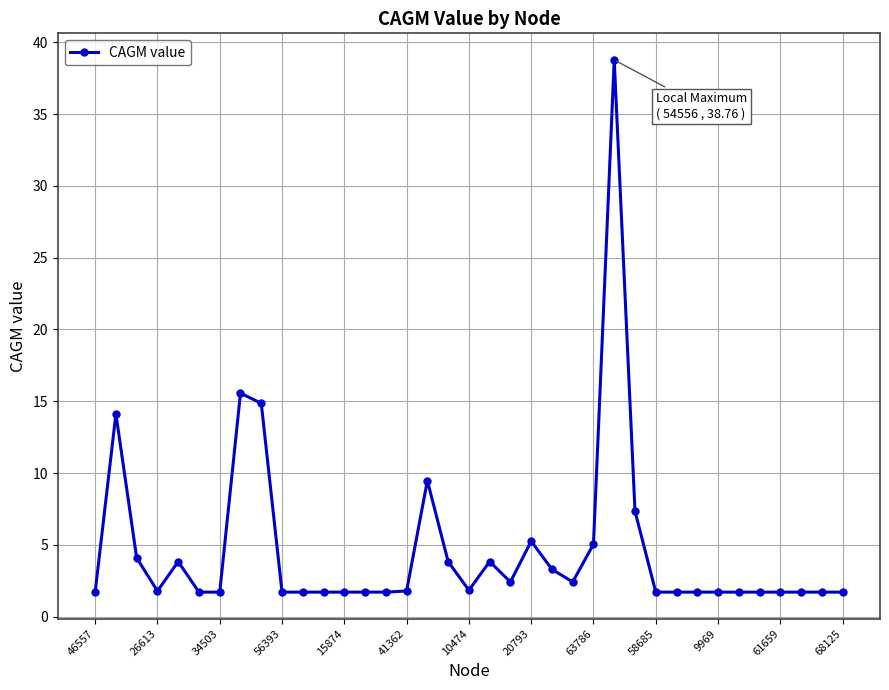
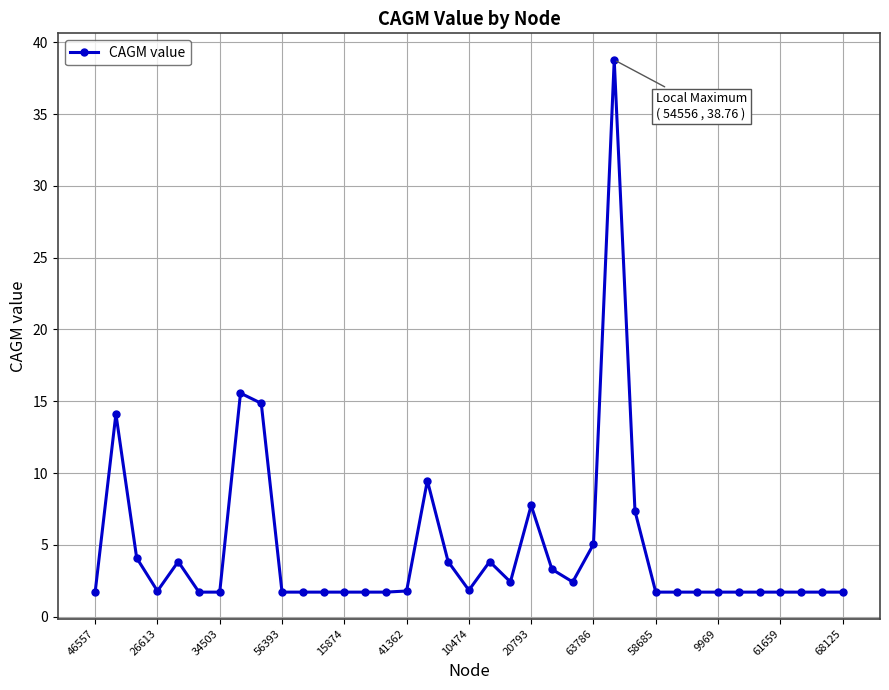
  {
    "46557": 1.7,
    "26613": 1.8,
    "34503": 1.7,
    "56393": 1.7,
    "15874": 1.7,
    "41362": 1.8,
    "10474": 1.8,
-   "20793": 5.3,
+   "20793": 7.7,
    "63786": 5.0,
    "58685": 1.7,
    "9969": 1.7,
    "61659": 1.7,
    "68125": 1.7
  }
